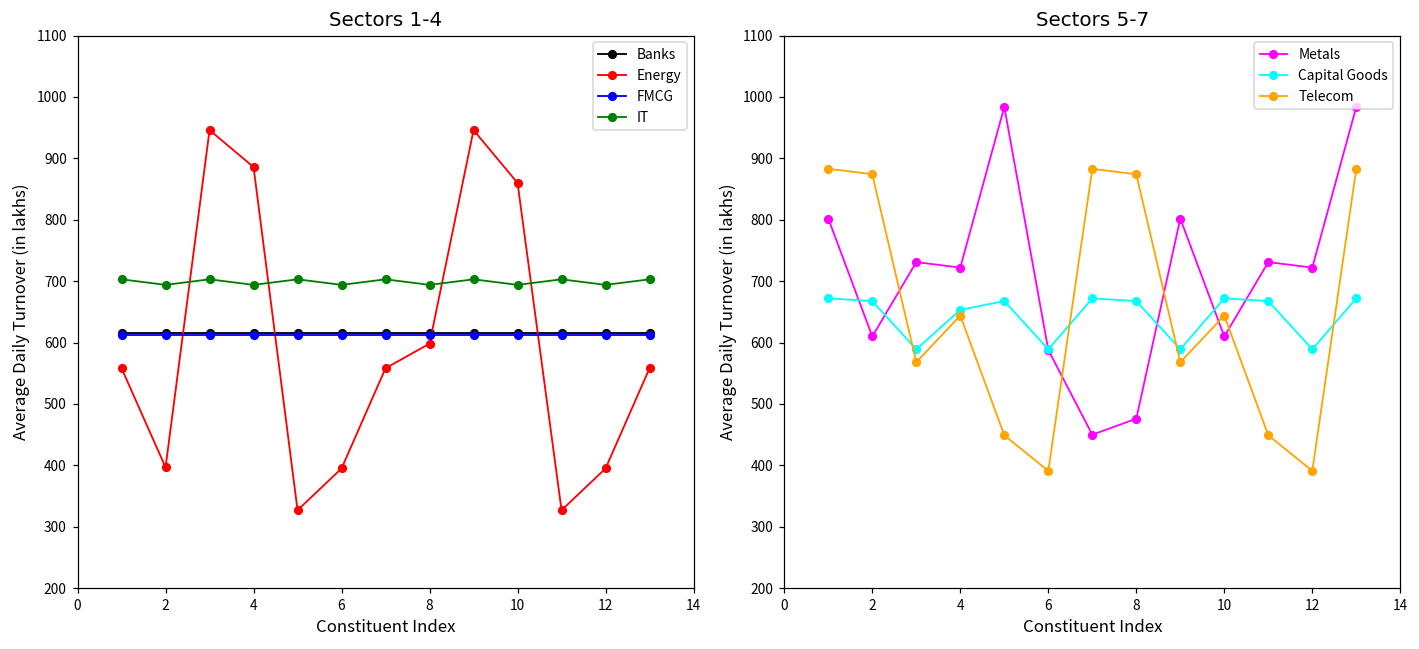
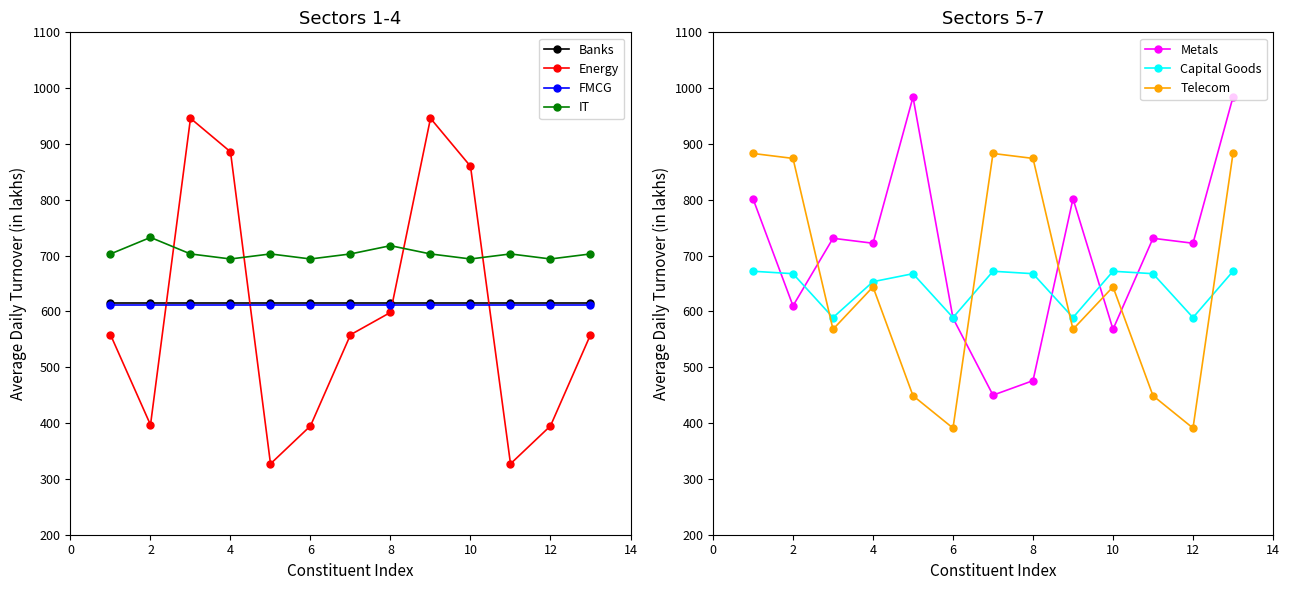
  {
    "Sectors 1-4": {
      "Energy": {
        "2": 400,
        "4": 890,
        "6": 400,
        "8": 600,
        "10": 860,
        "12": 400
      },
      "IT": {
-       "2": 690,
+       "2": 730,
        "4": 690,
        "6": 690,
-       "8": 690,
+       "8": 720,
        "10": 690,
        "12": 690
      }
    },
    "Sectors 5-7": {
      "Metals": {
        "2": 610,
        "4": 720,
        "8": 480,
-       "10": 610,
+       "10": 570,
        "12": 720
      },
      "Capital Goods": {
        "2": 670,
        "4": 650,
        "8": 670,
        "10": 670,
        "12": 590
      },
      "Telecom": {
        "2": 870,
        "4": 640,
        "6": 390,
        "8": 870,
        "10": 640,
        "12": 390
      }
    }
  }
